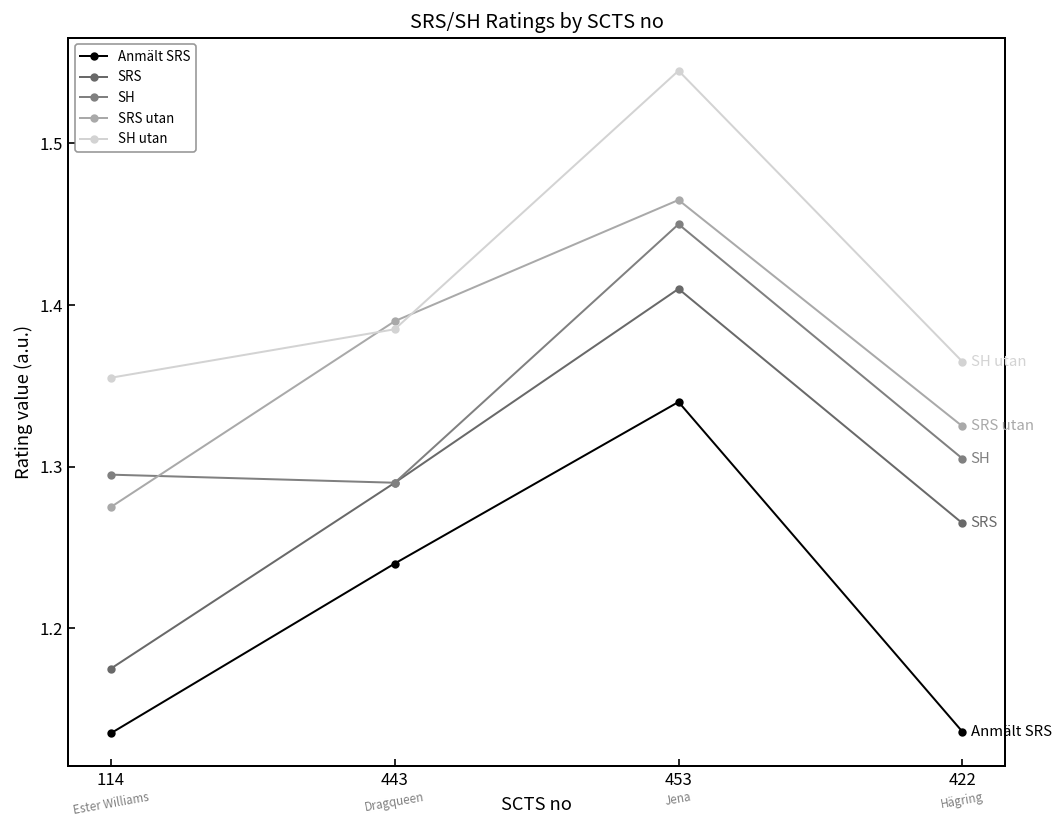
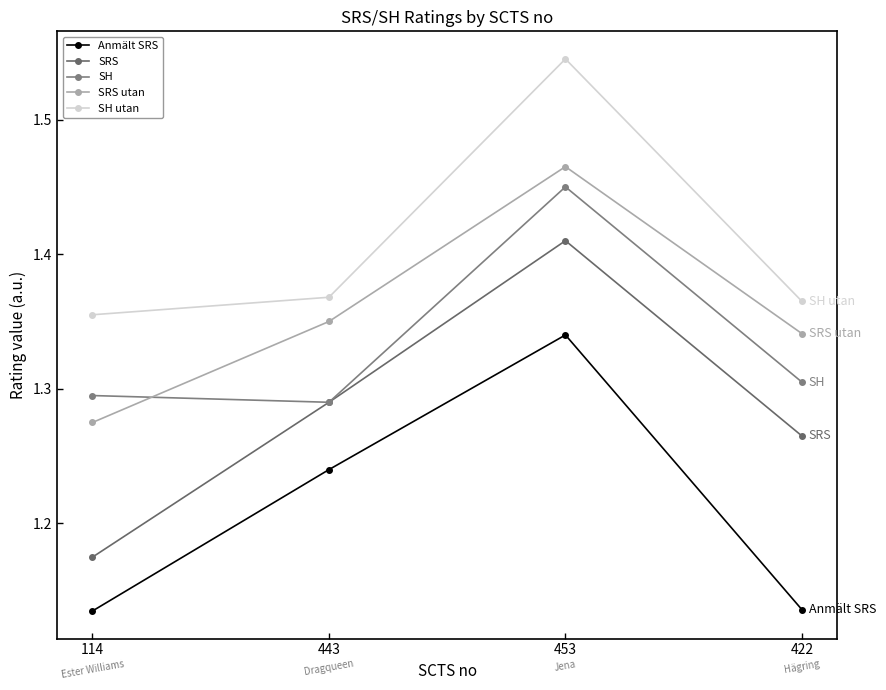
  {
    "Anmält SRS": {
      "114": 1.135,
      "443": 1.240,
      "453": 1.340,
      "422": 1.136
    },
    "SRS utan": {
      "114": 1.275,
-     "443": 1.390,
+     "443": 1.350,
      "453": 1.465,
-     "422": 1.325
+     "422": 1.341
    },
    "SH utan": {
      "114": 1.355,
-     "443": 1.385,
+     "443": 1.368,
      "453": 1.545,
      "422": 1.365
    }
  }
